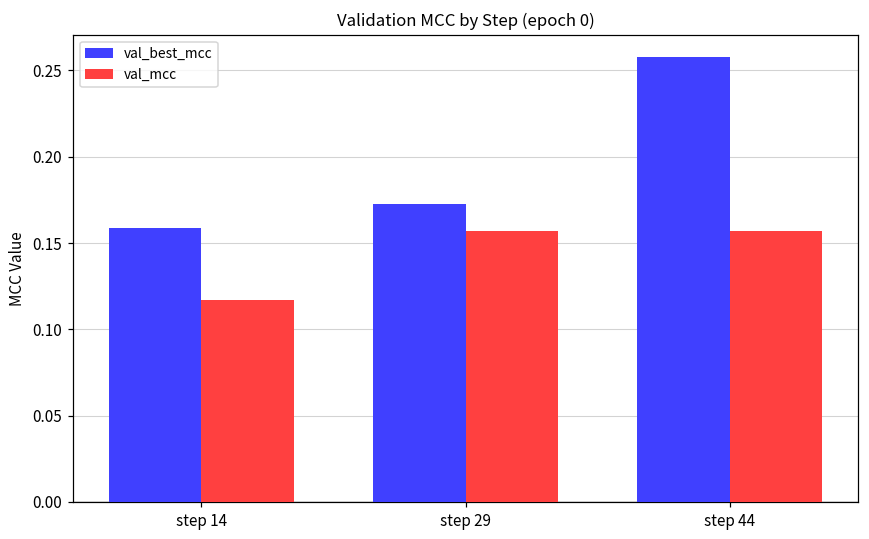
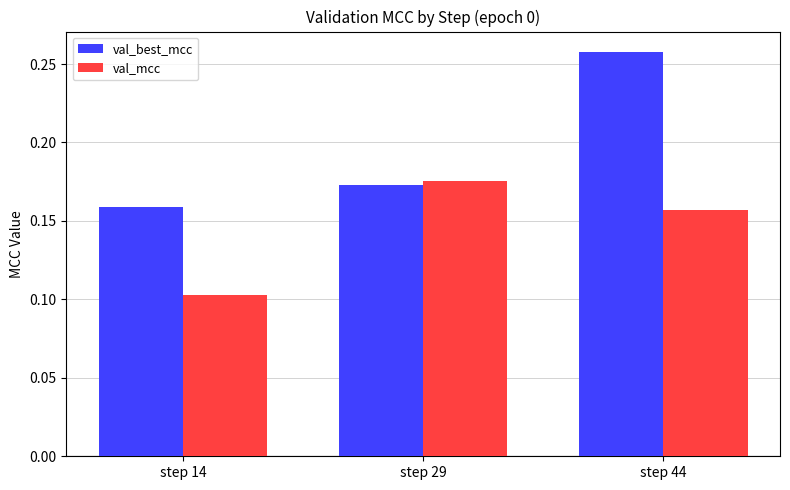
  {
    "val_best_mcc": {
      "step 14": 0.159,
      "step 29": 0.173,
      "step 44": 0.258
    },
    "val_mcc": {
-     "step 14": 0.117,
-     "step 29": 0.157,
+     "step 14": 0.103,
+     "step 29": 0.175,
      "step 44": 0.157
    }
  }
